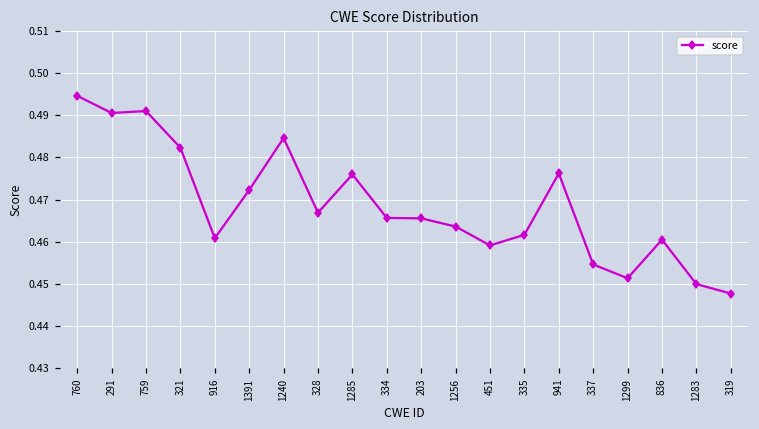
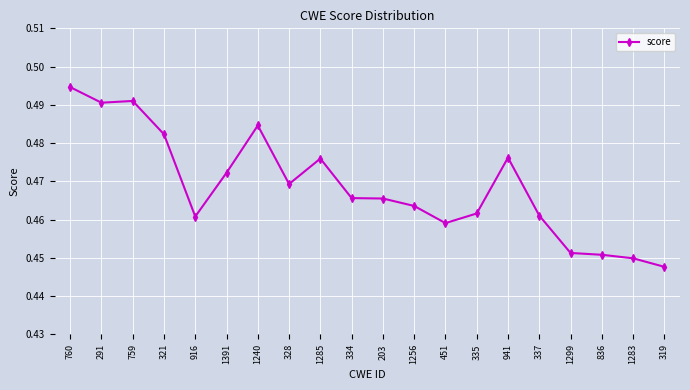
  {
    "760": 0.495,
    "291": 0.491,
    "759": 0.491,
    "321": 0.482,
    "916": 0.461,
    "1391": 0.472,
    "1240": 0.485,
-   "328": 0.467,
+   "328": 0.469,
    "1285": 0.476,
    "334": 0.466,
    "203": 0.466,
    "1256": 0.464,
    "451": 0.459,
    "335": 0.462,
    "941": 0.476,
-   "337": 0.455,
+   "337": 0.461,
    "1299": 0.451,
-   "836": 0.460,
+   "836": 0.451,
    "1283": 0.450,
    "319": 0.448
  }
